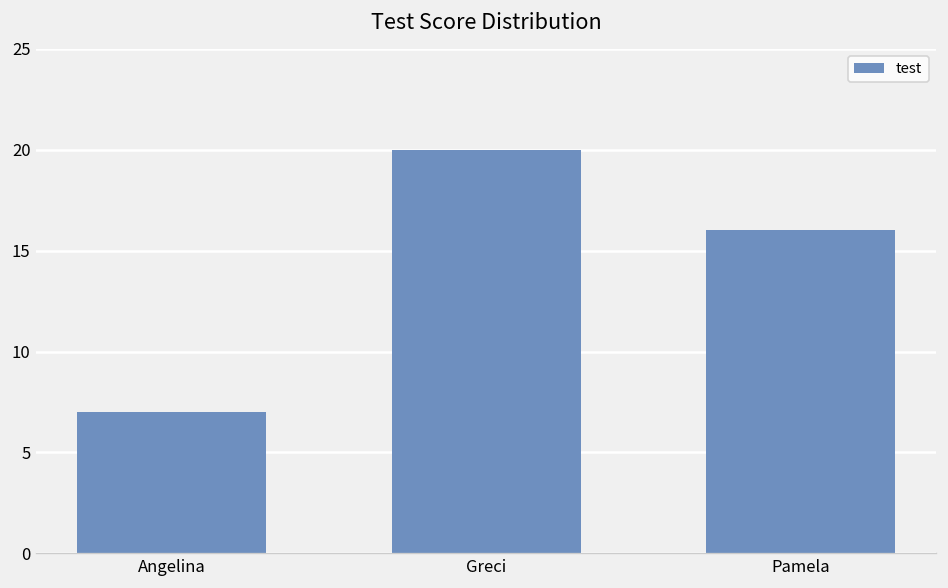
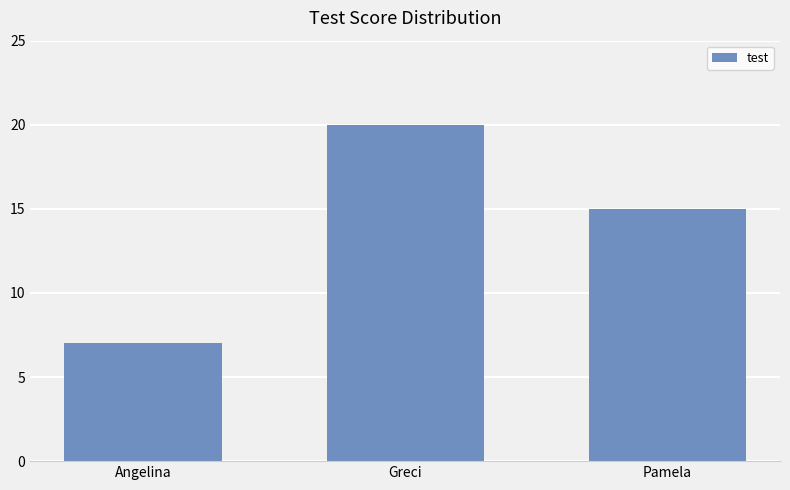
  {
    "Angelina": 7,
    "Greci": 20,
-   "Pamela": 16
+   "Pamela": 15
  }
